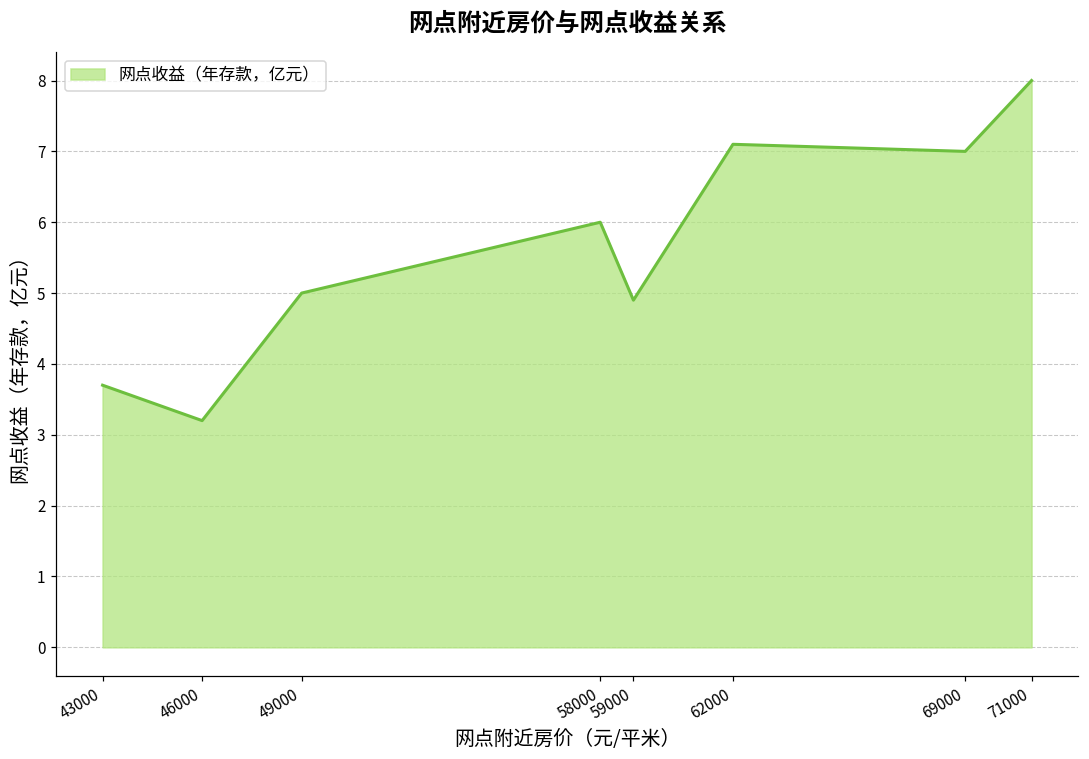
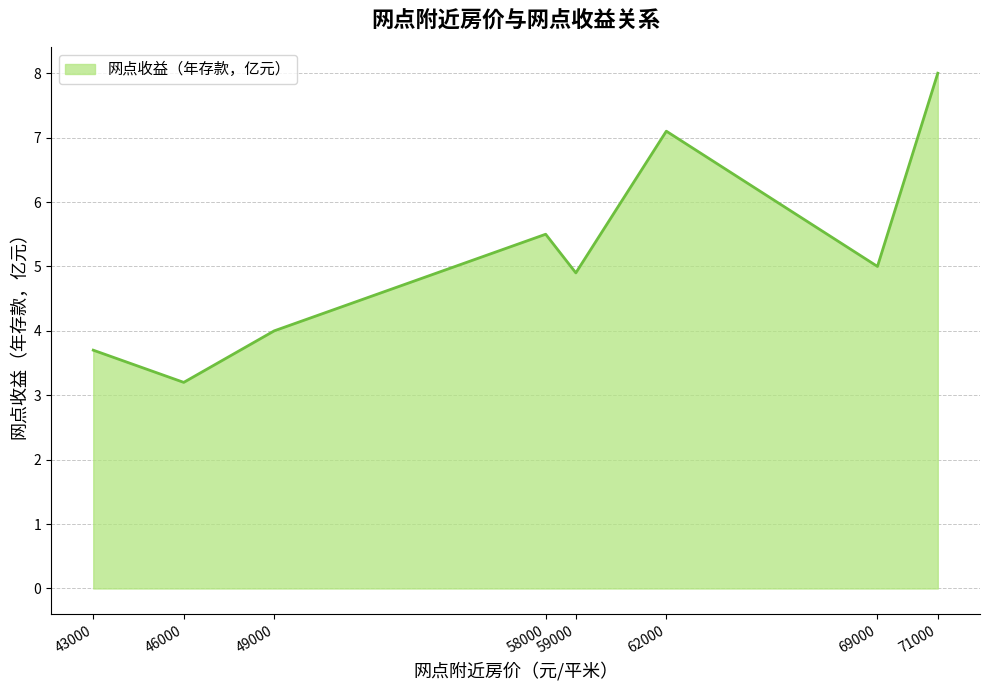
  {
    "43000": 3.7,
    "46000": 3.2,
-   "49000": 5,
-   "58000": 6.0,
+   "49000": 4,
+   "58000": 5.5,
    "59000": 4.9,
    "62000": 7.1,
-   "69000": 7,
+   "69000": 5,
    "71000": 8.0
  }
